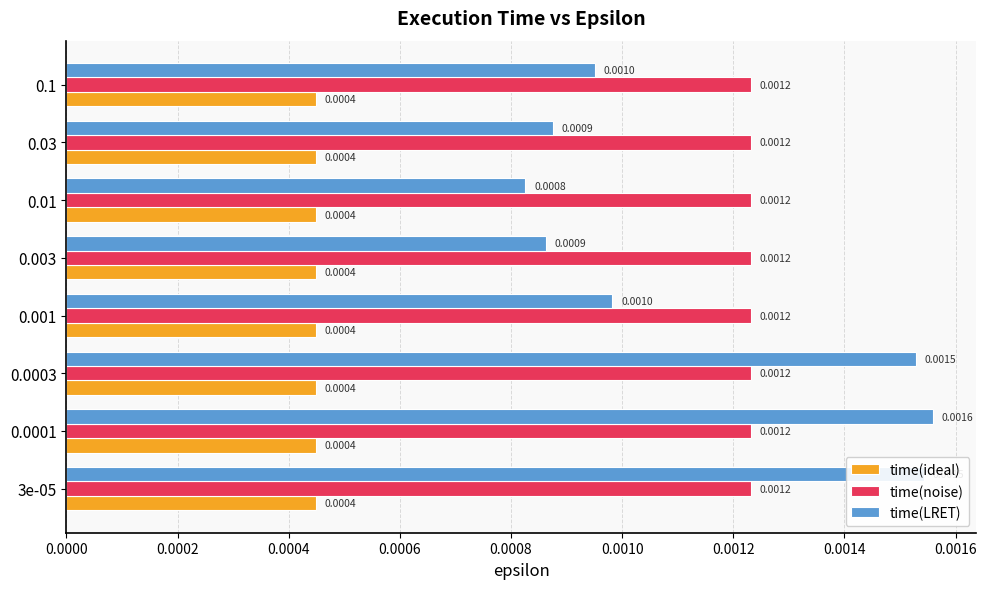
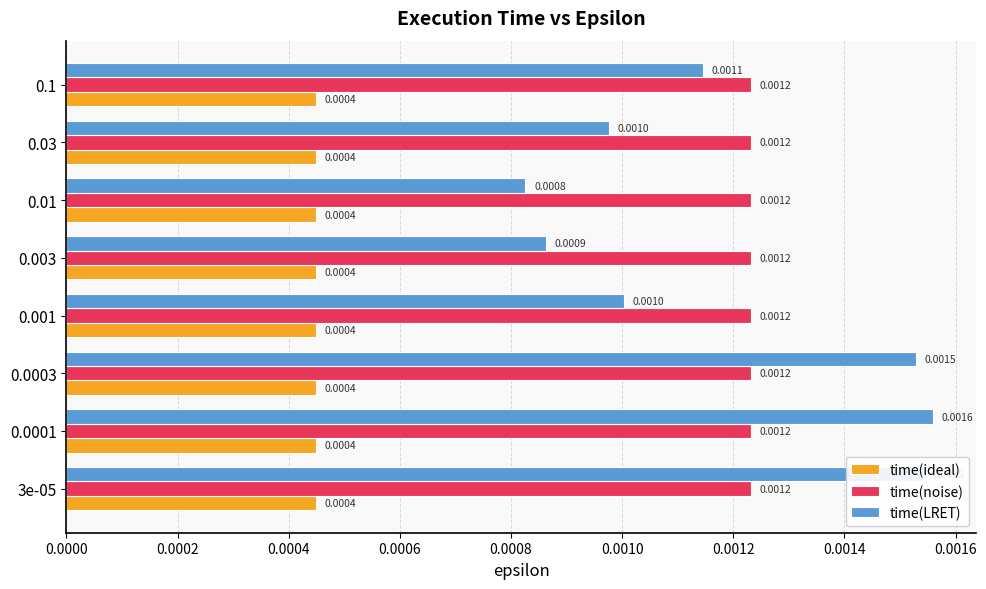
  {
    "time(ideal)": {
      "0.1": 0.0004,
      "0.03": 0.0004,
      "0.01": 0.0004,
      "0.003": 0.0004,
      "0.001": 0.0004,
      "0.0003": 0.0004,
      "0.0001": 0.0004,
      "3e-05": 0.0004
    },
    "time(noise)": {
      "0.1": 0.0012,
      "0.03": 0.0012,
      "0.01": 0.0012,
      "0.003": 0.0012,
      "0.001": 0.0012,
      "0.0003": 0.0012,
      "0.0001": 0.0012,
      "3e-05": 0.0012
    },
    "time(LRET)": {
-     "0.1": 0.0010,
-     "0.03": 0.0009,
+     "0.1": 0.0011,
+     "0.03": 0.0010,
      "0.01": 0.0008,
      "0.003": 0.0009,
-     "0.001": 0.00098,
+     "0.001": 0.00100,
      "0.0003": 0.0015,
      "0.0001": 0.0016
    }
  }
